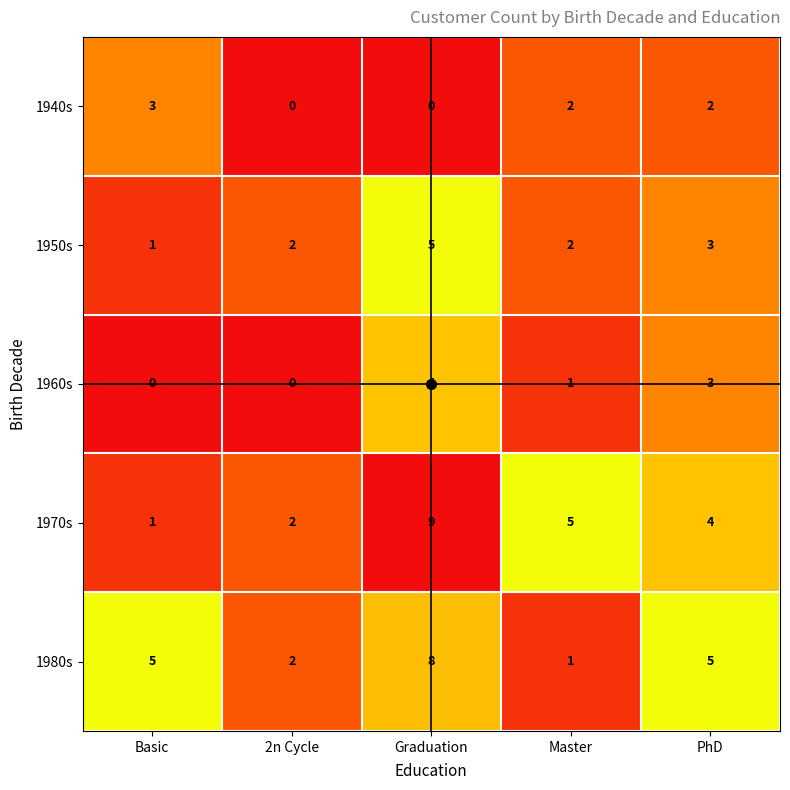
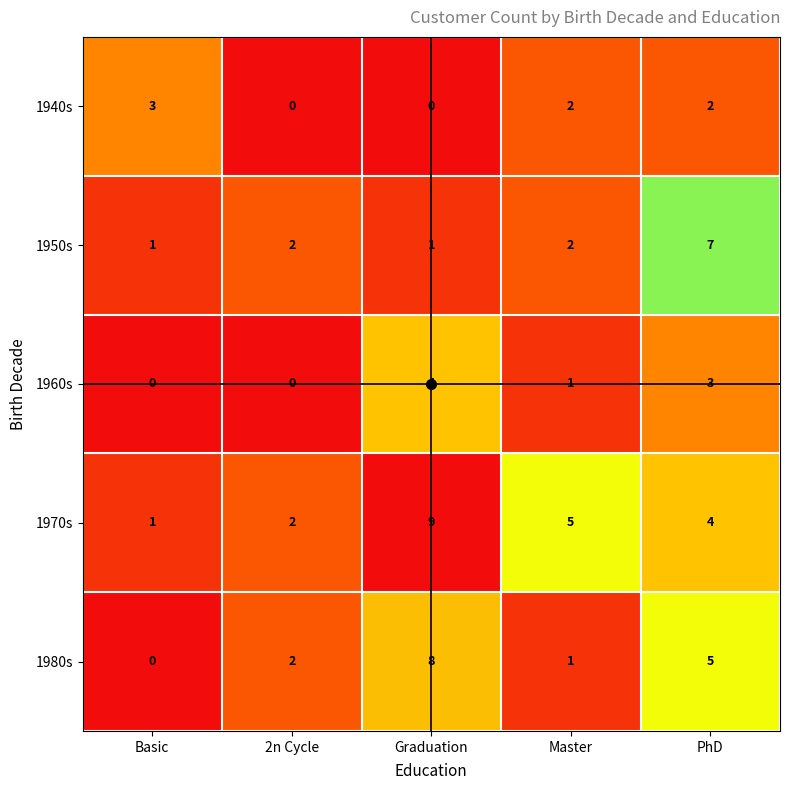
  {
    "1940s": {
      "Basic": 3,
      "2n Cycle": 0,
      "Graduation": 0,
      "Master": 2,
      "PhD": 2
    },
    "1950s": {
      "Basic": 1,
      "2n Cycle": 2,
-     "Graduation": 5,
+     "Graduation": 1,
      "Master": 2,
-     "PhD": 3
+     "PhD": 7
    },
    "1960s": {
      "Basic": 0,
      "2n Cycle": 0,
      "Master": 1,
      "PhD": 3
    },
    "1970s": {
      "Basic": 1,
      "2n Cycle": 2,
      "Graduation": 9,
      "Master": 5,
      "PhD": 4
    },
    "1980s": {
-     "Basic": 5,
+     "Basic": 0,
      "2n Cycle": 2,
      "Graduation": 8,
      "Master": 1,
      "PhD": 5
    }
  }
